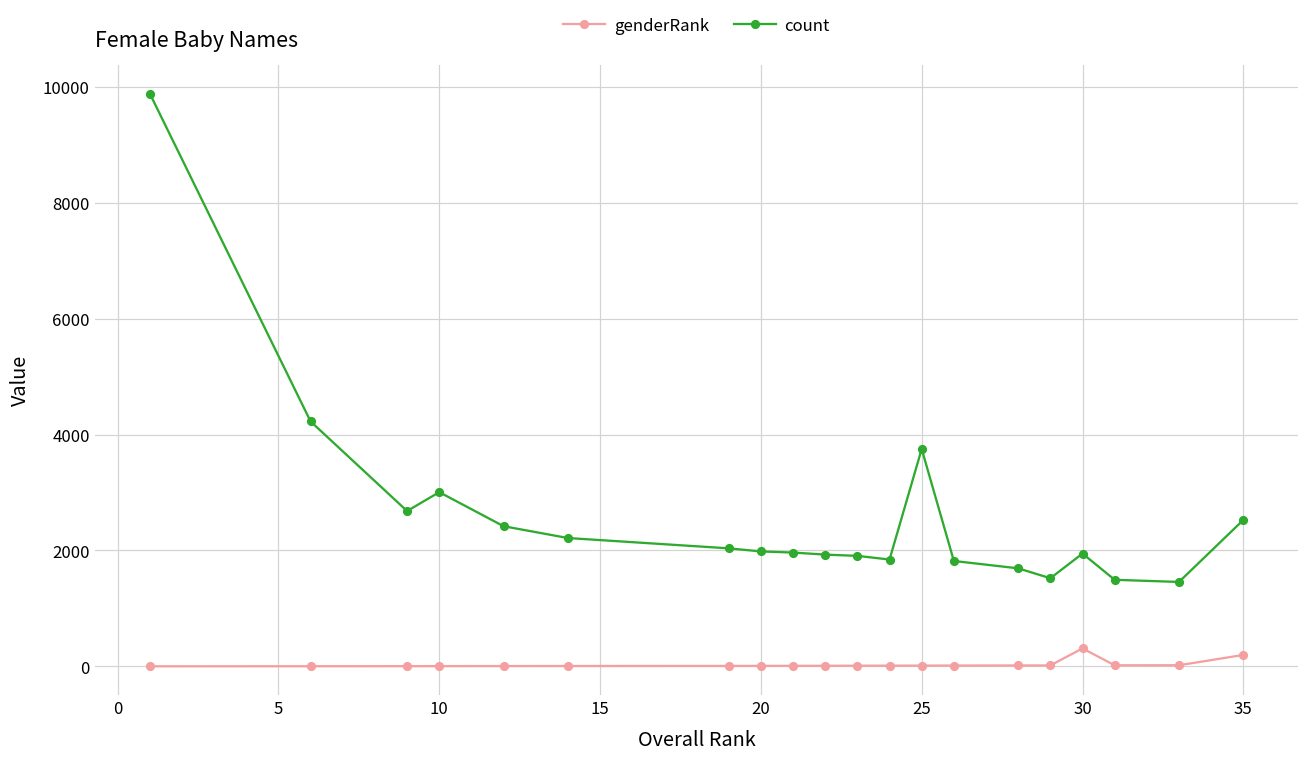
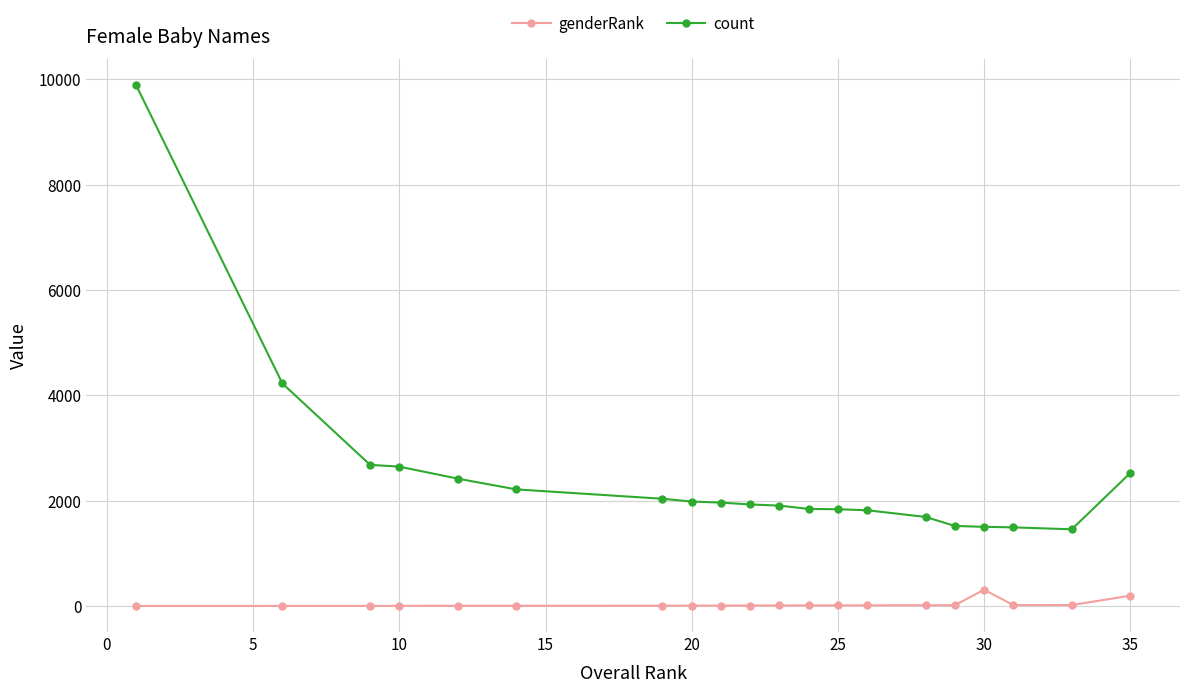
  {
    "genderRank": {
      "10": 0,
      "20": 0,
      "25": 0,
      "30": 300,
      "35": 200
    },
    "count": {
-     "10": 3000,
+     "10": 2600,
      "20": 2000,
-     "25": 3800,
-     "30": 1900,
+     "25": 1800,
+     "30": 1500,
      "35": 2500
    }
  }
